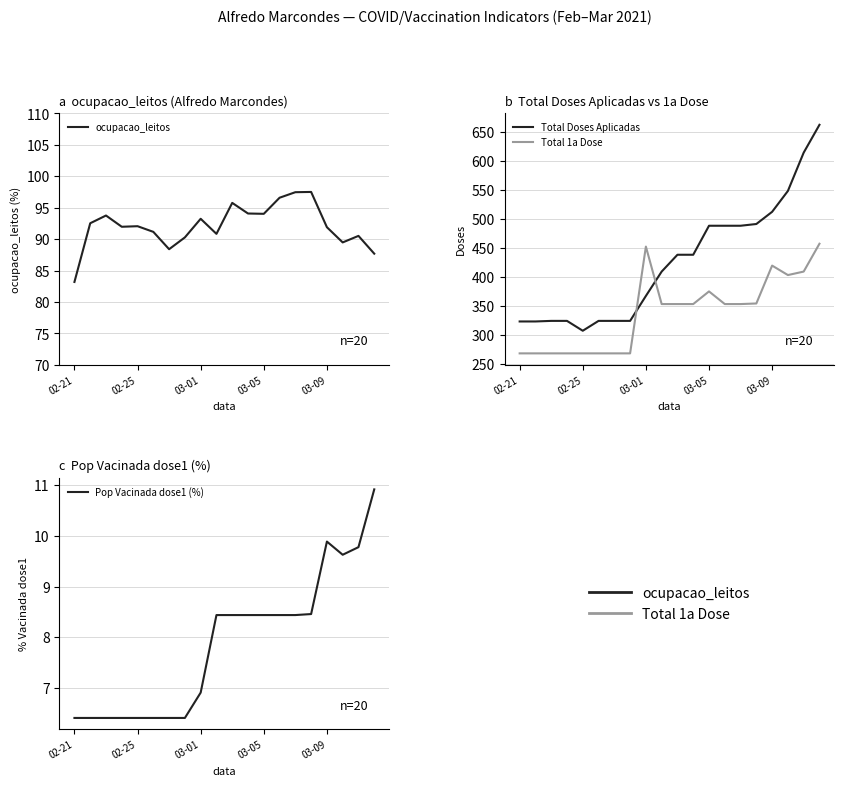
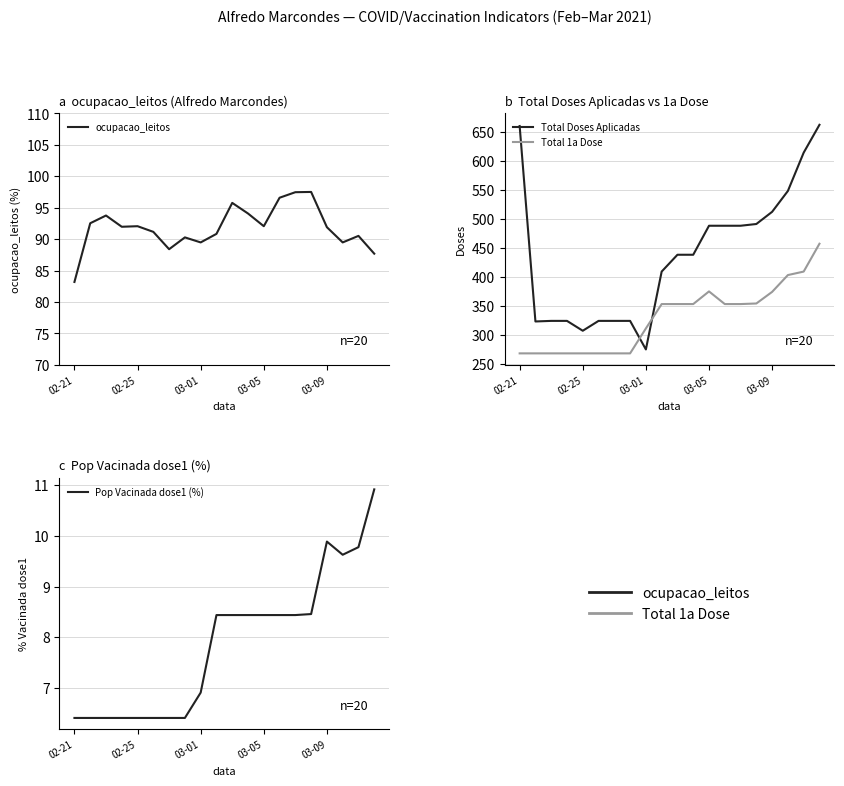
  {
    "a ocupacao_leitos (Alfredo Marcondes)": {
      "02-21": 83,
      "02-25": 92,
-     "03-01": 93,
-     "03-05": 94,
+     "03-01": 89,
+     "03-05": 92,
      "03-09": 92
    },
    "b Total Doses Aplicadas vs 1a Dose": {
      "Total Doses Aplicadas": {
-       "02-21": 320,
+       "02-21": 660,
        "02-25": 310,
-       "03-01": 370,
+       "03-01": 270,
        "03-05": 490,
        "03-09": 510
      },
      "Total 1a Dose": {
        "02-21": 270,
        "02-25": 270,
-       "03-01": 450,
+       "03-01": 310,
        "03-05": 370,
-       "03-09": 420
+       "03-09": 370
      }
    },
    "c Pop Vacinada dose1 (%)": {
      "02-21": 6.4,
      "02-25": 6.4,
      "03-01": 6.9,
      "03-05": 8.4,
      "03-09": 9.9
    }
  }
